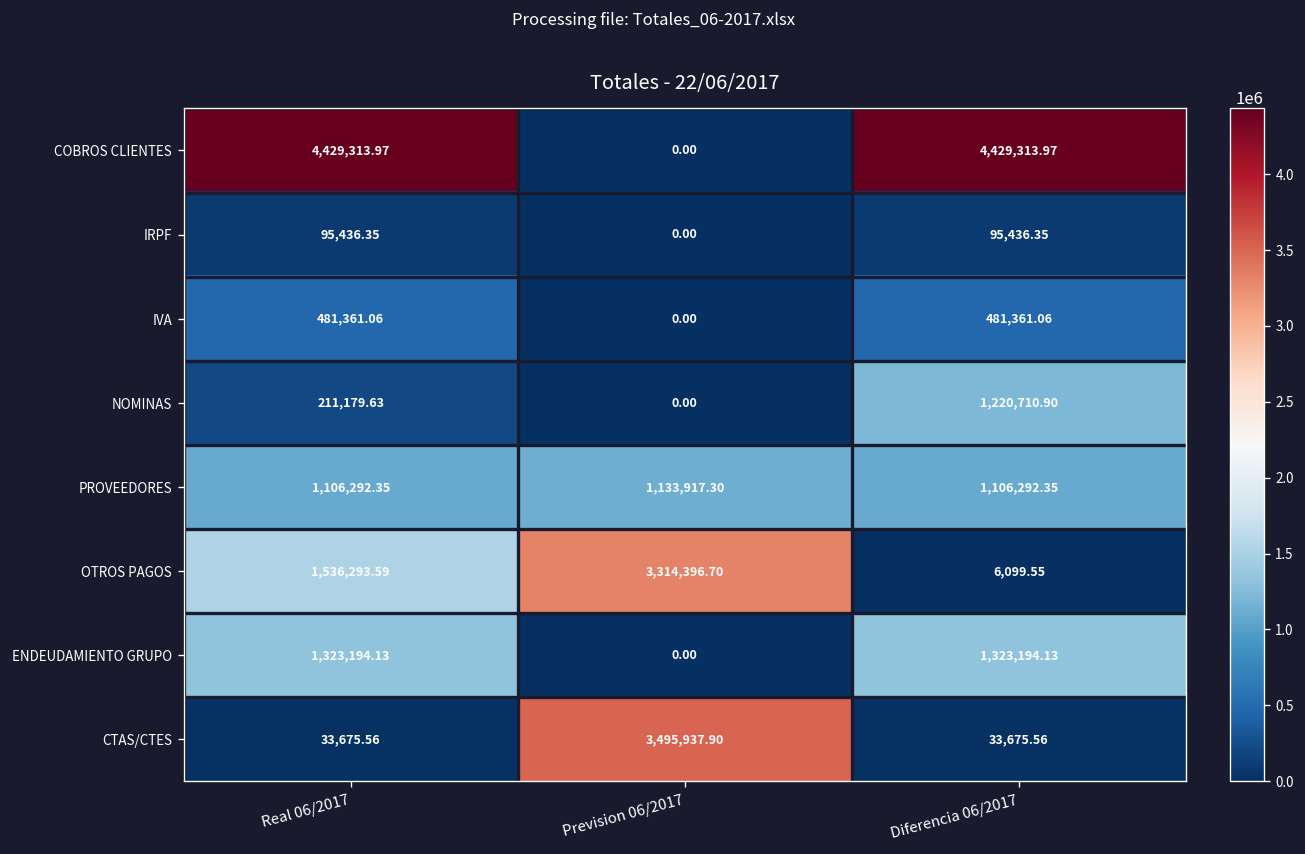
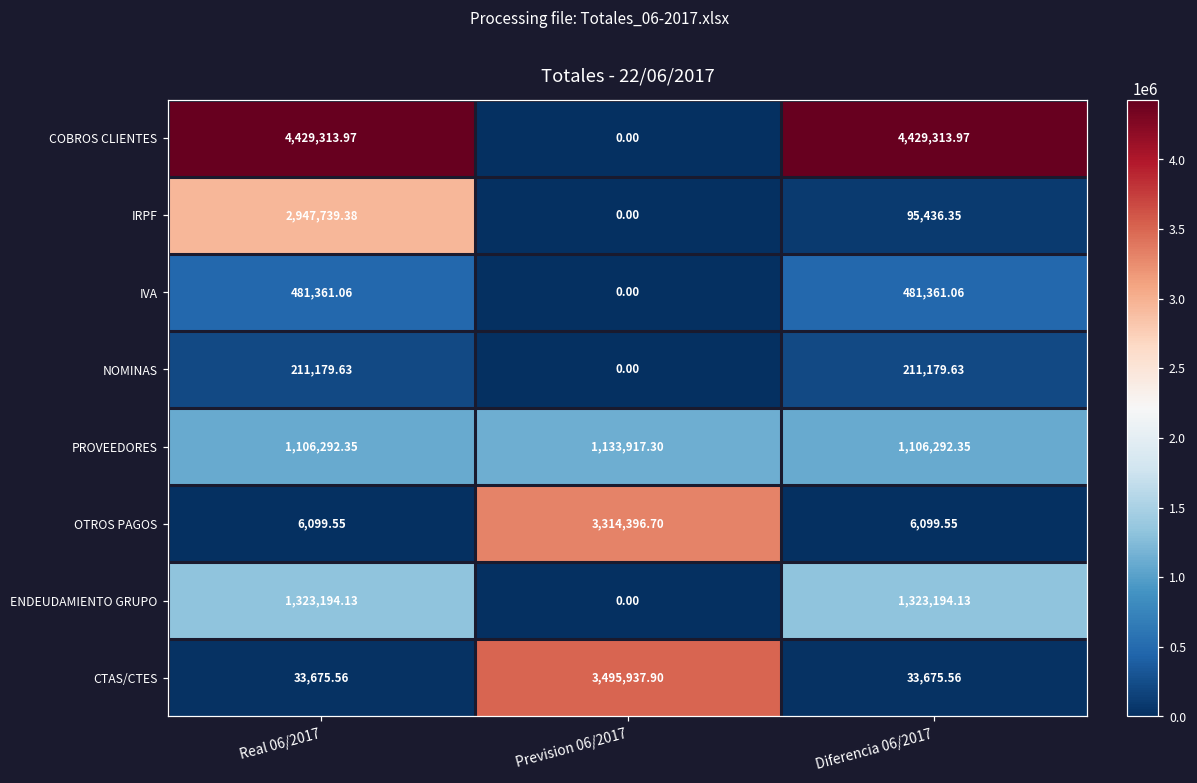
  {
    "COBROS CLIENTES": {
      "Real 06/2017": "4,429,313.97",
      "Prevision 06/2017": "0.00",
      "Diferencia 06/2017": "4,429,313.97"
    },
    "IRPF": {
-     "Real 06/2017": "95,436.35",
+     "Real 06/2017": "2,947,739.38",
      "Prevision 06/2017": "0.00",
      "Diferencia 06/2017": "95,436.35"
    },
    "IVA": {
      "Real 06/2017": "481,361.06",
      "Prevision 06/2017": "0.00",
      "Diferencia 06/2017": "481,361.06"
    },
    "NOMINAS": {
      "Real 06/2017": "211,179.63",
      "Prevision 06/2017": "0.00",
-     "Diferencia 06/2017": "1,220,710.90"
+     "Diferencia 06/2017": "211,179.63"
    },
    "PROVEEDORES": {
      "Real 06/2017": "1,106,292.35",
      "Prevision 06/2017": "1,133,917.30",
      "Diferencia 06/2017": "1,106,292.35"
    },
    "OTROS PAGOS": {
-     "Real 06/2017": "1,536,293.59",
+     "Real 06/2017": "6,099.55",
      "Prevision 06/2017": "3,314,396.70",
      "Diferencia 06/2017": "6,099.55"
    },
    "ENDEUDAMIENTO GRUPO": {
      "Real 06/2017": "1,323,194.13",
      "Prevision 06/2017": "0.00",
      "Diferencia 06/2017": "1,323,194.13"
    },
    "CTAS/CTES": {
      "Real 06/2017": "33,675.56",
      "Prevision 06/2017": "3,495,937.90",
      "Diferencia 06/2017": "33,675.56"
    }
  }
